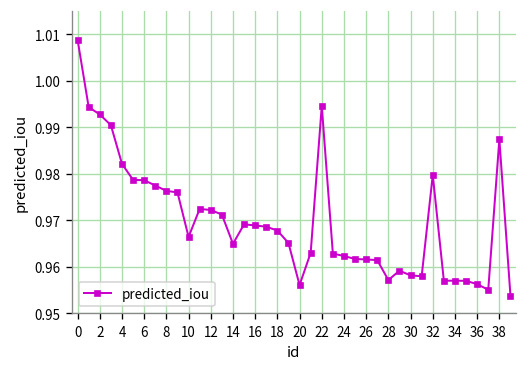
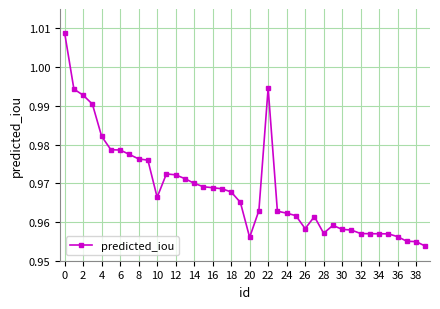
  {
    "0": 1.009,
    "2": 0.993,
    "4": 0.982,
    "6": 0.979,
    "8": 0.976,
    "10": 0.966,
    "12": 0.972,
-   "14": 0.965,
+   "14": 0.970,
    "16": 0.969,
    "18": 0.968,
    "20": 0.956,
    "22": 0.995,
    "24": 0.962,
-   "26": 0.962,
+   "26": 0.958,
    "28": 0.957,
    "30": 0.958,
-   "32": 0.980,
+   "32": 0.957,
    "34": 0.957,
    "36": 0.956,
-   "38": 0.987
+   "38": 0.955
  }
